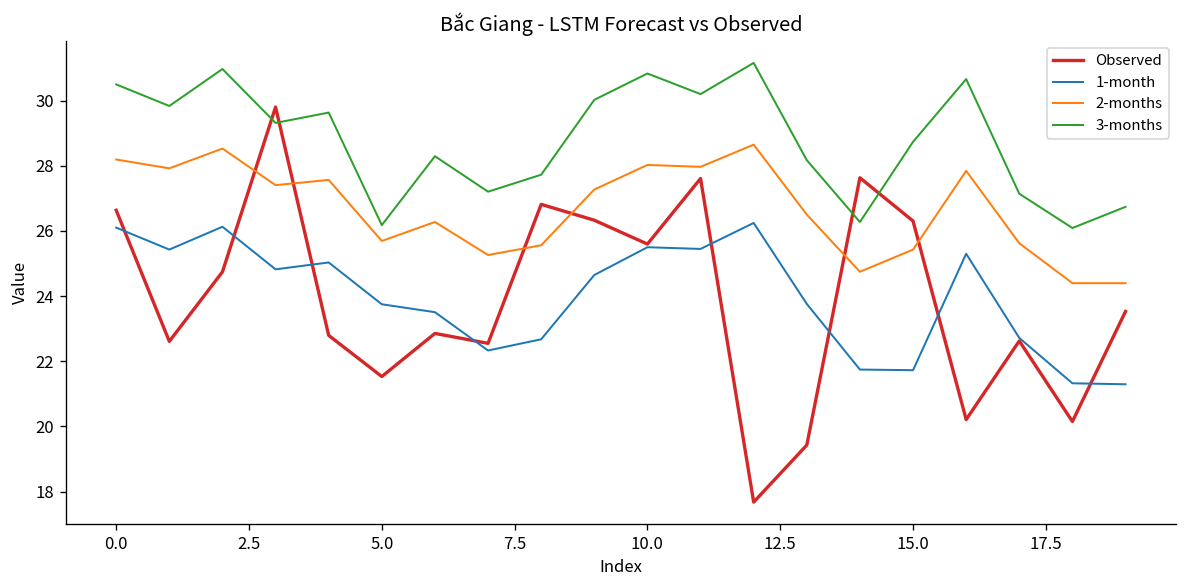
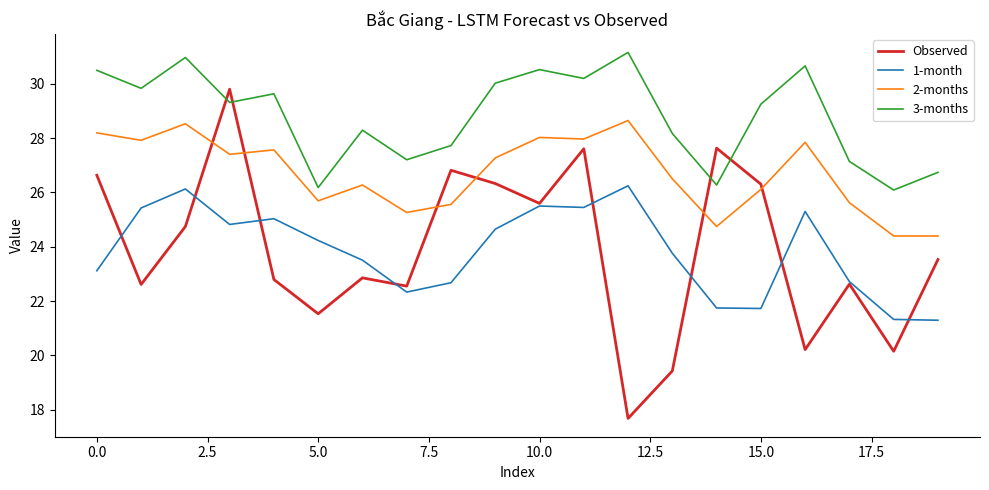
  {
    "Observed": {
      "0.0": 26.6,
      "5.0": 21.5,
      "10.0": 25.6,
      "15.0": 26.3
    },
    "1-month": {
-     "0.0": 26.1,
-     "5.0": 23.7,
+     "0.0": 23.1,
+     "5.0": 24.2,
      "10.0": 25.5,
      "15.0": 21.7
    },
    "2-months": {
      "0.0": 28.2,
      "5.0": 25.7,
      "10.0": 28.0,
-     "15.0": 25.4
+     "15.0": 26.1
    },
    "3-months": {
      "0.0": 30.5,
      "5.0": 26.2,
-     "10.0": 30.8,
-     "15.0": 28.7
+     "10.0": 30.5,
+     "15.0": 29.2
    }
  }
